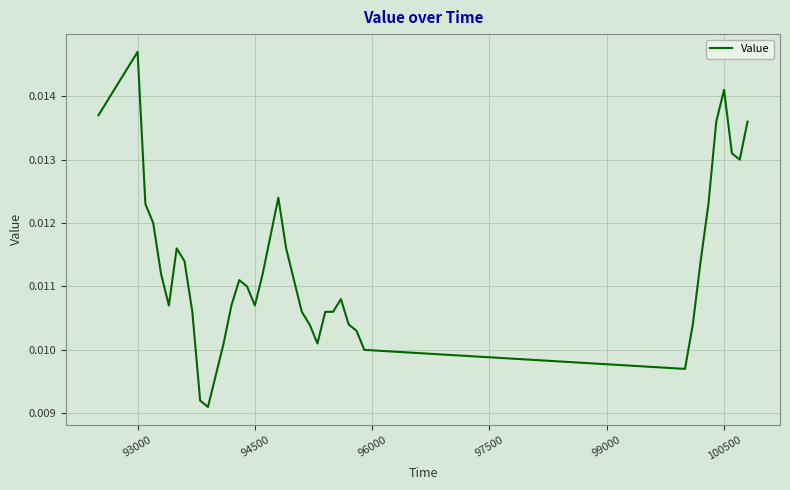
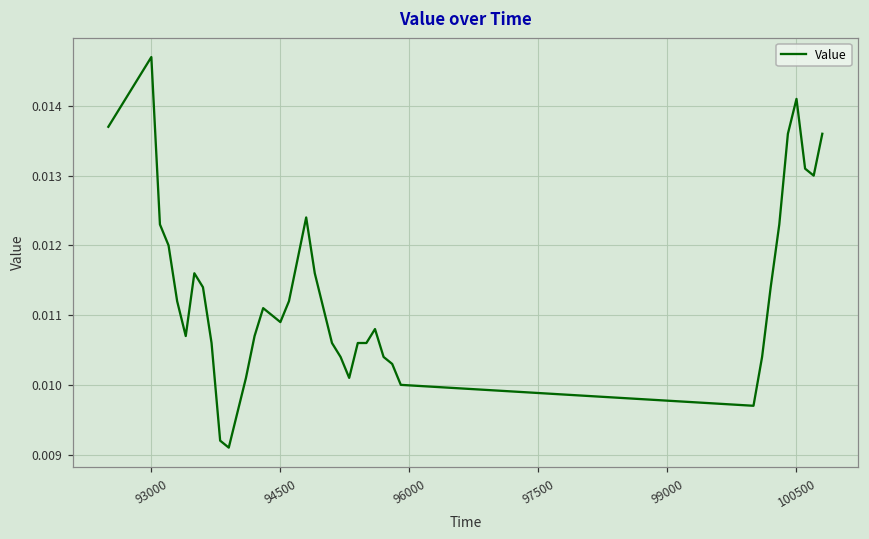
  {
    "93000": 0.0147,
-   "94500": 0.0107,
+   "94500": 0.0109,
    "100500": 0.0141
  }
